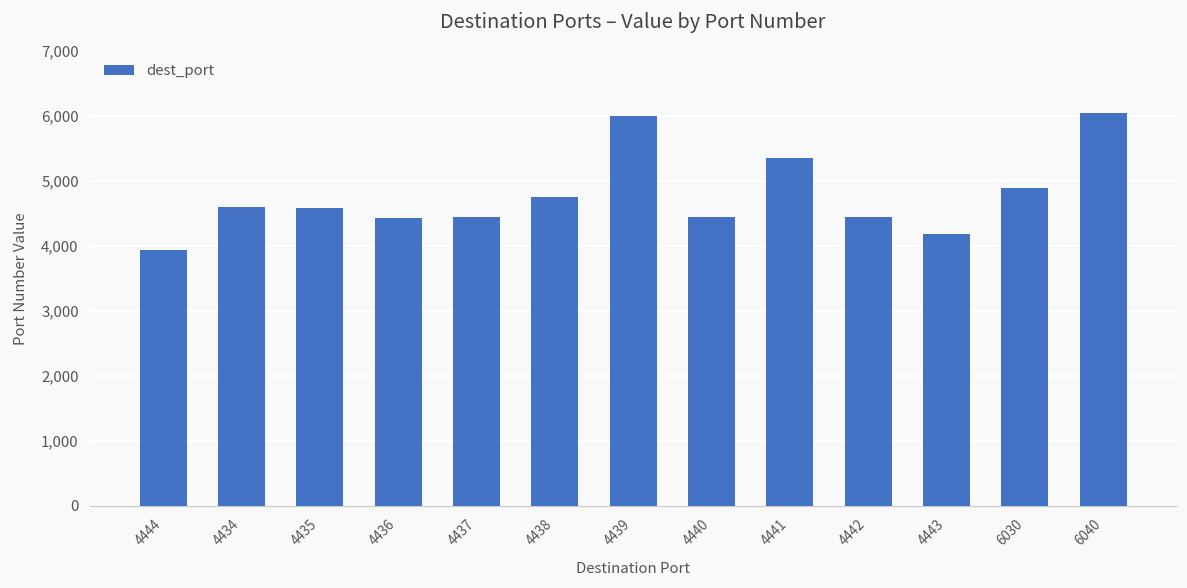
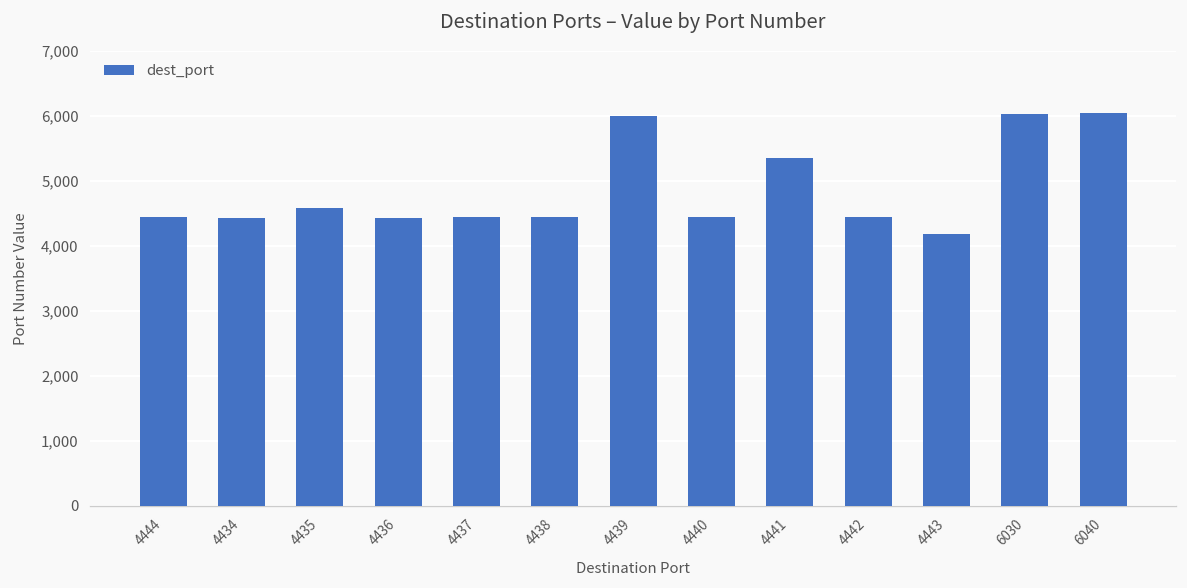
  {
-   "4444": "3,900",
-   "4434": "4,600",
+   "4444": "4,400",
+   "4434": "4,400",
    "4435": "4,600",
    "4436": "4,400",
    "4437": "4,400",
-   "4438": "4,800",
+   "4438": "4,400",
    "4439": "6,000",
    "4440": "4,400",
    "4441": "5,400",
    "4442": "4,400",
    "4443": "4,200",
-   "6030": "4,900",
+   "6030": "6,000",
    "6040": "6,000"
  }
